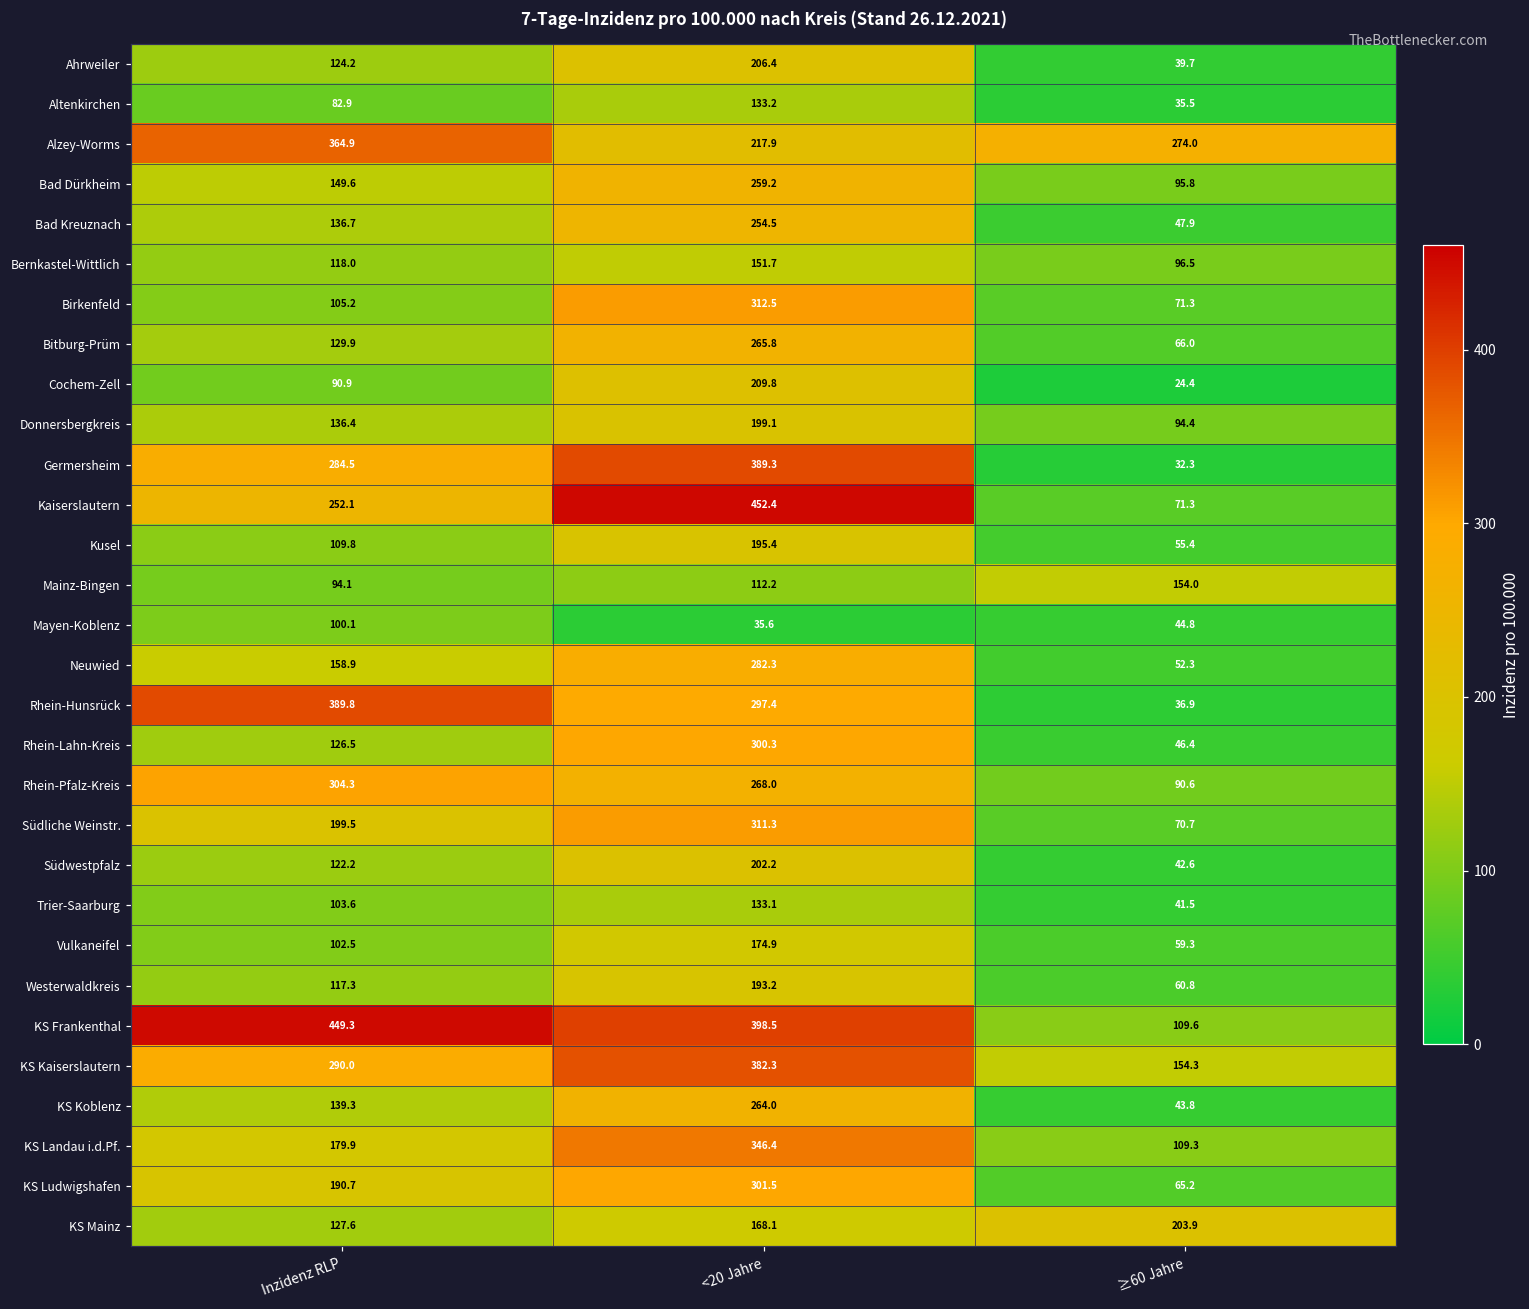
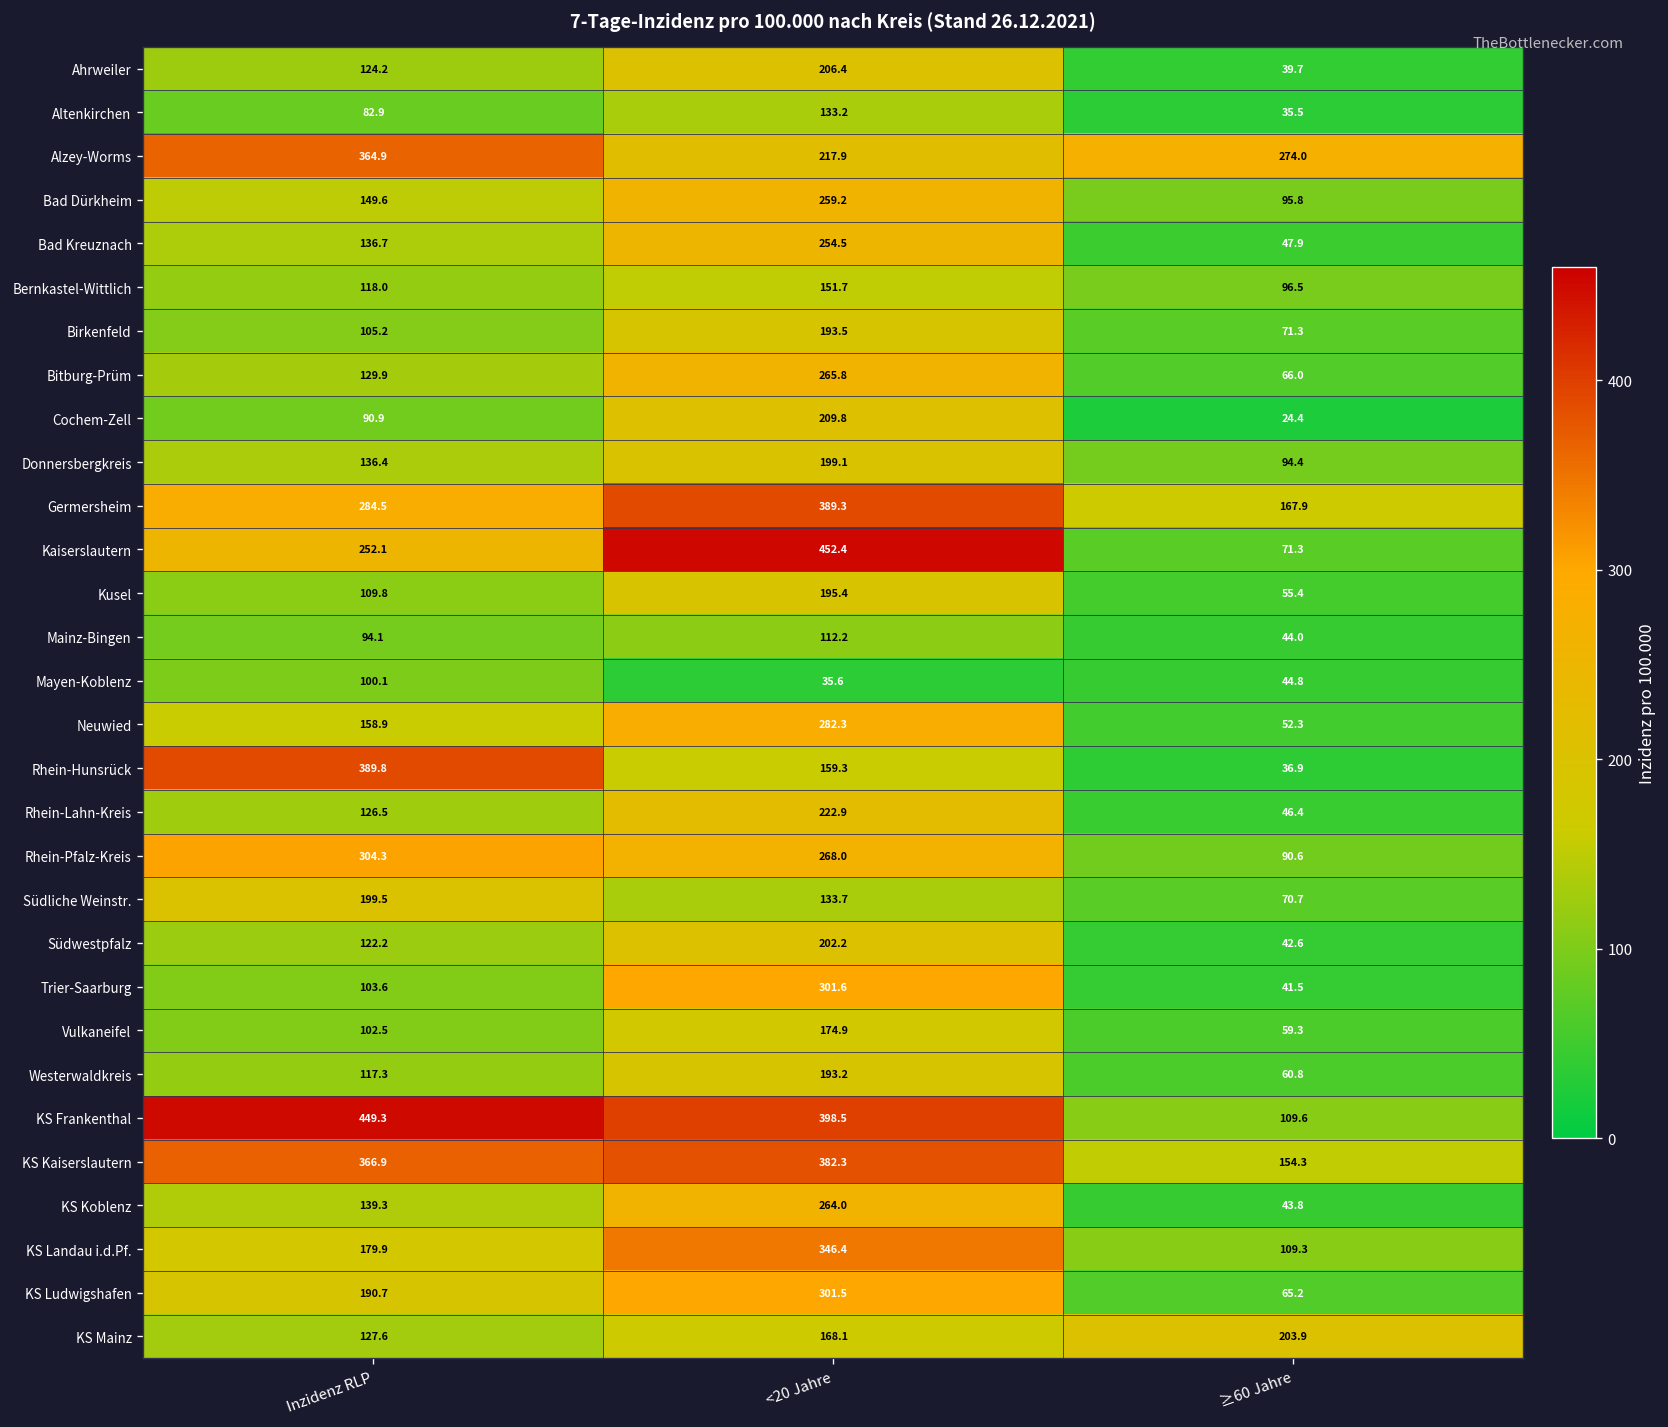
  {
    "Ahrweiler": {
      "Inzidenz RLP": 124.2,
      "<20 Jahre": 206.4,
      "≥60 Jahre": 39.7
    },
    "Altenkirchen": {
      "Inzidenz RLP": 82.9,
      "<20 Jahre": 133.2,
      "≥60 Jahre": 35.5
    },
    "Alzey-Worms": {
      "Inzidenz RLP": 364.9,
      "<20 Jahre": 217.9,
      "≥60 Jahre": 274.0
    },
    "Bad Dürkheim": {
      "Inzidenz RLP": 149.6,
      "<20 Jahre": 259.2,
      "≥60 Jahre": 95.8
    },
    "Bad Kreuznach": {
      "Inzidenz RLP": 136.7,
      "<20 Jahre": 254.5,
      "≥60 Jahre": 47.9
    },
    "Bernkastel-Wittlich": {
      "Inzidenz RLP": 118.0,
      "<20 Jahre": 151.7,
      "≥60 Jahre": 96.5
    },
    "Birkenfeld": {
      "Inzidenz RLP": 105.2,
-     "<20 Jahre": 312.5,
+     "<20 Jahre": 193.5,
      "≥60 Jahre": 71.3
    },
    "Bitburg-Prüm": {
      "Inzidenz RLP": 129.9,
      "<20 Jahre": 265.8,
      "≥60 Jahre": 66.0
    },
    "Cochem-Zell": {
      "Inzidenz RLP": 90.9,
      "<20 Jahre": 209.8,
      "≥60 Jahre": 24.4
    },
    "Donnersbergkreis": {
      "Inzidenz RLP": 136.4,
      "<20 Jahre": 199.1,
      "≥60 Jahre": 94.4
    },
    "Germersheim": {
      "Inzidenz RLP": 284.5,
      "<20 Jahre": 389.3,
-     "≥60 Jahre": 32.3
+     "≥60 Jahre": 167.9
    },
    "Kaiserslautern": {
      "Inzidenz RLP": 252.1,
      "<20 Jahre": 452.4,
      "≥60 Jahre": 71.3
    },
    "Kusel": {
      "Inzidenz RLP": 109.8,
      "<20 Jahre": 195.4,
      "≥60 Jahre": 55.4
    },
    "Mainz-Bingen": {
      "Inzidenz RLP": 94.1,
      "<20 Jahre": 112.2,
-     "≥60 Jahre": 154.0
+     "≥60 Jahre": 44.0
    },
    "Mayen-Koblenz": {
      "Inzidenz RLP": 100.1,
      "<20 Jahre": 35.6,
      "≥60 Jahre": 44.8
    },
    "Neuwied": {
      "Inzidenz RLP": 158.9,
      "<20 Jahre": 282.3,
      "≥60 Jahre": 52.3
    },
    "Rhein-Hunsrück": {
      "Inzidenz RLP": 389.8,
-     "<20 Jahre": 297.4,
+     "<20 Jahre": 159.3,
      "≥60 Jahre": 36.9
    },
    "Rhein-Lahn-Kreis": {
      "Inzidenz RLP": 126.5,
-     "<20 Jahre": 300.3,
+     "<20 Jahre": 222.9,
      "≥60 Jahre": 46.4
    },
    "Rhein-Pfalz-Kreis": {
      "Inzidenz RLP": 304.3,
      "<20 Jahre": 268.0,
      "≥60 Jahre": 90.6
    },
    "Südliche Weinstr.": {
      "Inzidenz RLP": 199.5,
-     "<20 Jahre": 311.3,
+     "<20 Jahre": 133.7,
      "≥60 Jahre": 70.7
    },
    "Südwestpfalz": {
      "Inzidenz RLP": 122.2,
      "<20 Jahre": 202.2,
      "≥60 Jahre": 42.6
    },
    "Trier-Saarburg": {
      "Inzidenz RLP": 103.6,
-     "<20 Jahre": 133.1,
+     "<20 Jahre": 301.6,
      "≥60 Jahre": 41.5
    },
    "Vulkaneifel": {
      "Inzidenz RLP": 102.5,
      "<20 Jahre": 174.9,
      "≥60 Jahre": 59.3
    },
    "Westerwaldkreis": {
      "Inzidenz RLP": 117.3,
      "<20 Jahre": 193.2,
      "≥60 Jahre": 60.8
    },
    "KS Frankenthal": {
      "Inzidenz RLP": 449.3,
      "<20 Jahre": 398.5,
      "≥60 Jahre": 109.6
    },
    "KS Kaiserslautern": {
-     "Inzidenz RLP": 290.0,
+     "Inzidenz RLP": 366.9,
      "<20 Jahre": 382.3,
      "≥60 Jahre": 154.3
    },
    "KS Koblenz": {
      "Inzidenz RLP": 139.3,
      "<20 Jahre": 264.0,
      "≥60 Jahre": 43.8
    },
    "KS Landau i.d.Pf.": {
      "Inzidenz RLP": 179.9,
      "<20 Jahre": 346.4,
      "≥60 Jahre": 109.3
    },
    "KS Ludwigshafen": {
      "Inzidenz RLP": 190.7,
      "<20 Jahre": 301.5,
      "≥60 Jahre": 65.2
    },
    "KS Mainz": {
      "Inzidenz RLP": 127.6,
      "<20 Jahre": 168.1,
      "≥60 Jahre": 203.9
    }
  }
